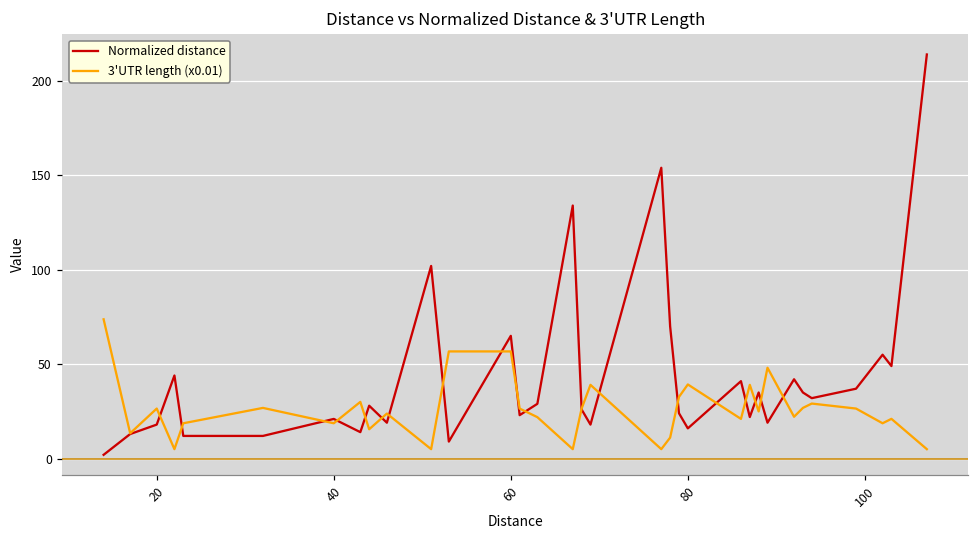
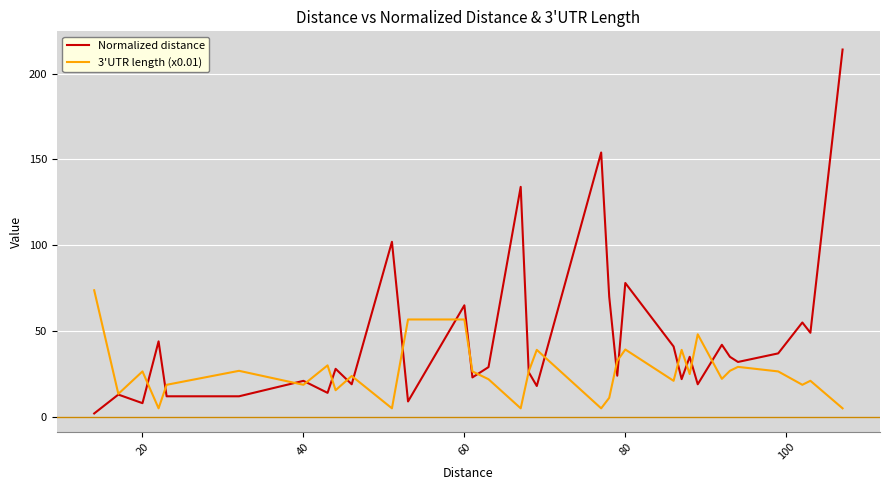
  {
    "Normalized distance": {
-     "20": 18,
+     "20": 8,
      "40": 21,
      "60": 65,
-     "80": 16
+     "80": 78
    },
    "3'UTR length (x0.01)": {
      "20": 26,
      "40": 19,
      "60": 57,
      "80": 39
    }
  }
